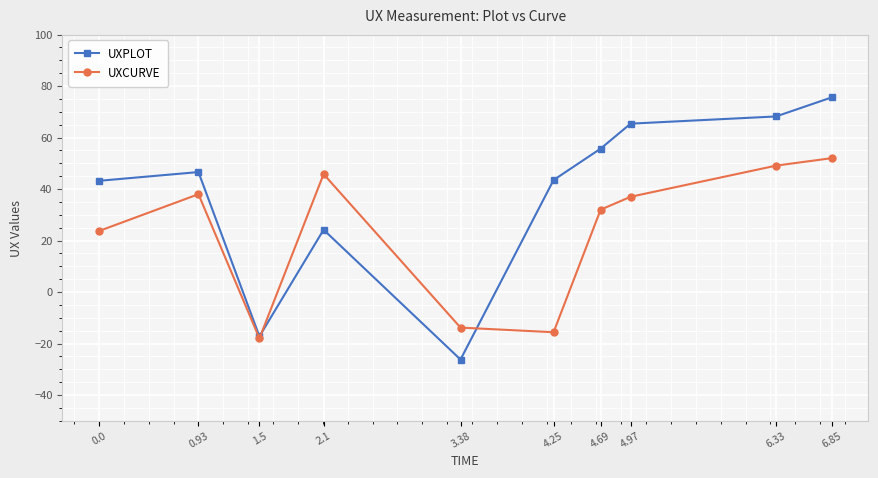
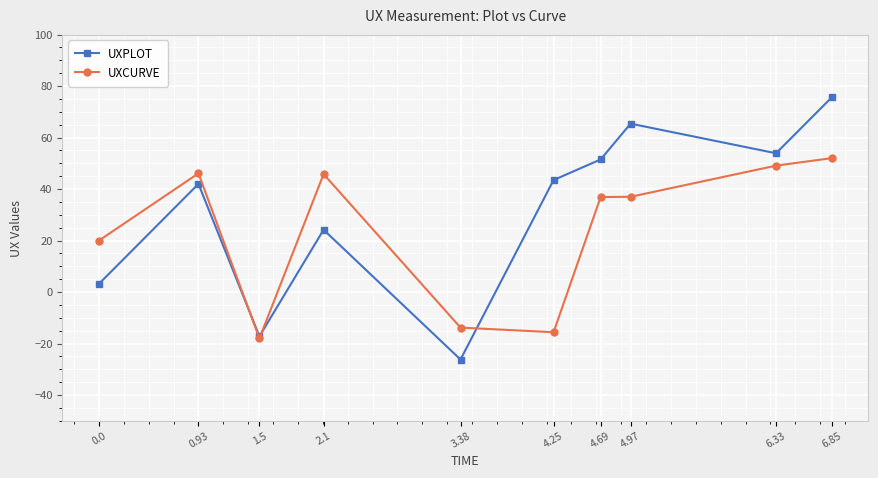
  {
    "UXPLOT": {
-     "0.0": 43,
-     "0.93": 47,
+     "0.0": 3,
+     "0.93": 42,
      "2.1": 24,
      "3.38": -26,
      "4.25": 44,
-     "4.69": 56,
+     "4.69": 52,
      "4.97": 65,
-     "6.33": 68,
+     "6.33": 54,
      "6.85": 76
    },
    "UXCURVE": {
-     "0.0": 24,
-     "0.93": 38,
+     "0.0": 20,
+     "0.93": 46,
      "2.1": 46,
      "3.38": -14,
      "4.25": -16,
-     "4.69": 32,
+     "4.69": 37,
      "4.97": 37,
      "6.33": 49,
      "6.85": 52
    }
  }
